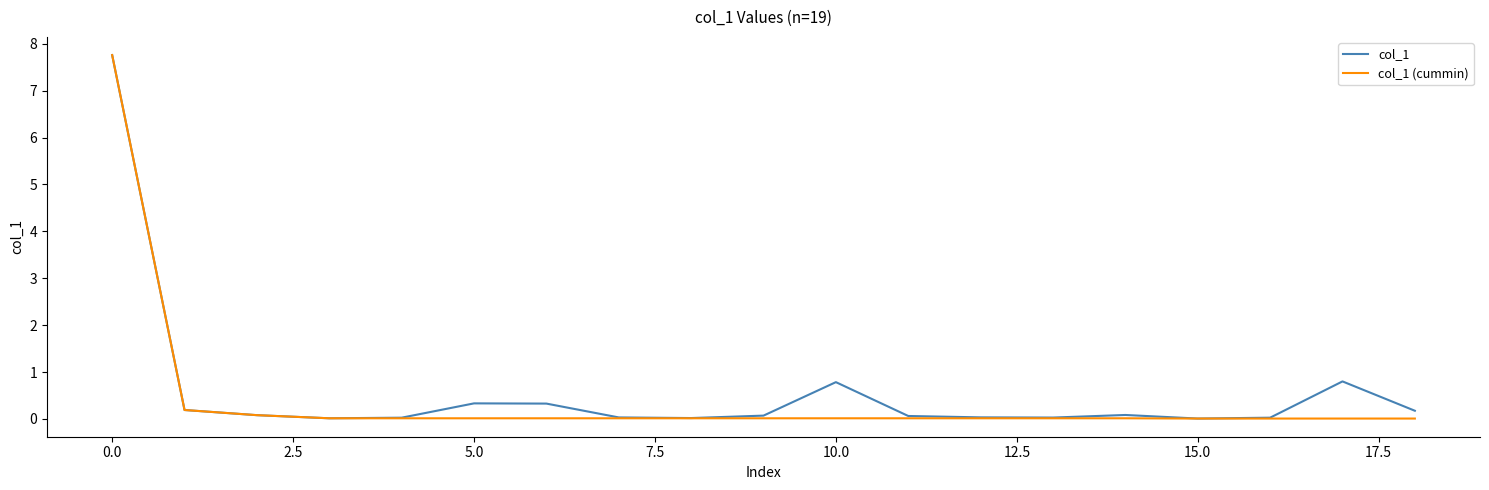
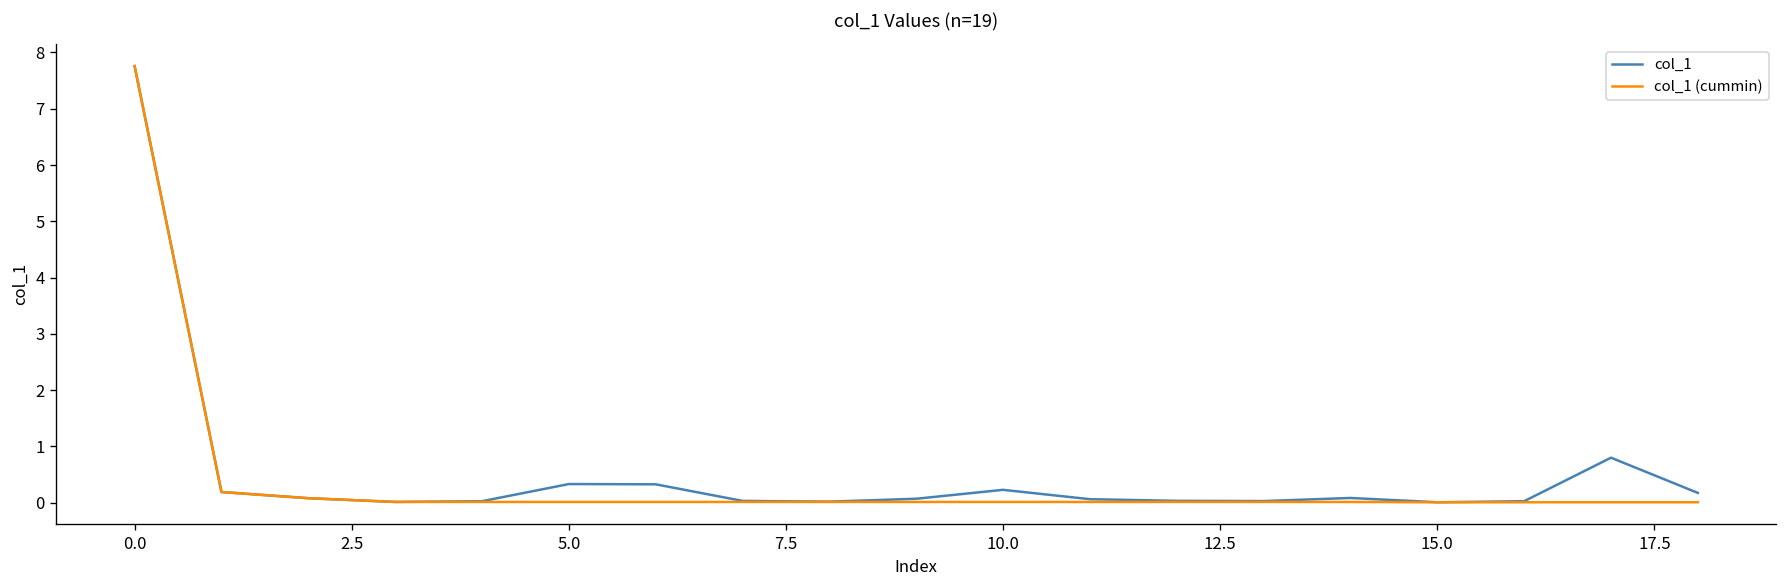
  {
    "col_1": {
      "5.0": 0.3,
-     "10.0": 0.8
+     "10.0": 0.2
    },
    "col_1 (cummin)": {
      "5.0": 0.0,
      "10.0": 0.0
    }
  }
